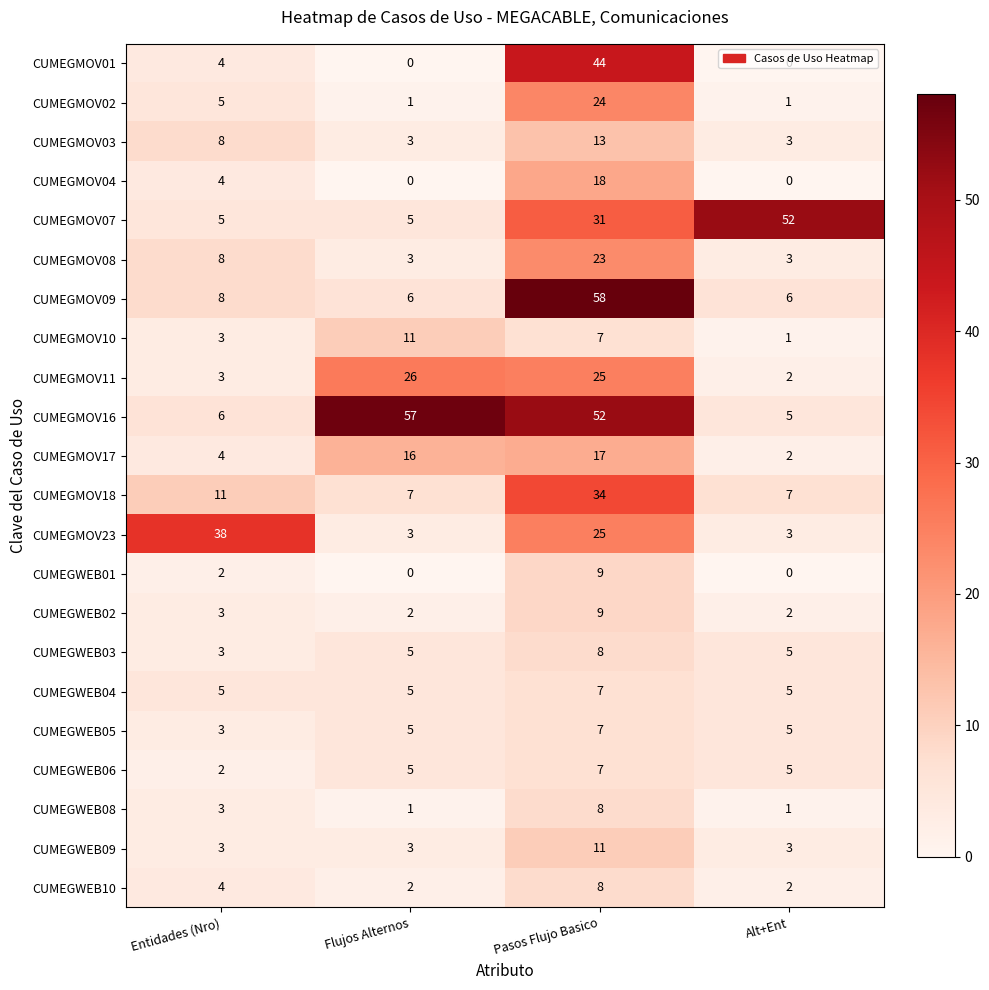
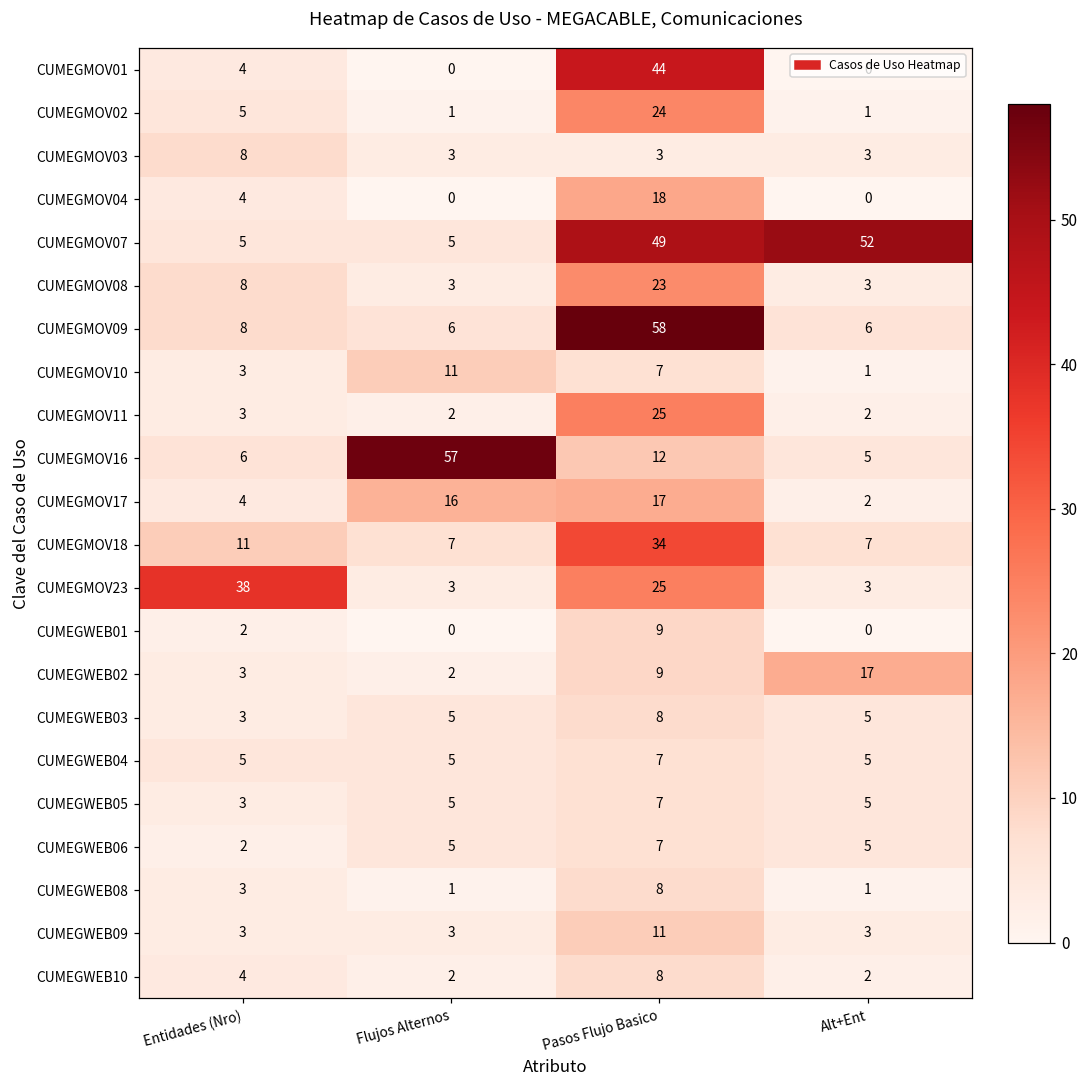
  {
    "CUMEGMOV01": {
      "Entidades (Nro)": 4,
      "Flujos Alternos": 0,
      "Pasos Flujo Basico": 44
    },
    "CUMEGMOV02": {
      "Entidades (Nro)": 5,
      "Flujos Alternos": 1,
      "Pasos Flujo Basico": 24,
      "Alt+Ent": 1
    },
    "CUMEGMOV03": {
      "Entidades (Nro)": 8,
      "Flujos Alternos": 3,
-     "Pasos Flujo Basico": 13,
+     "Pasos Flujo Basico": 3,
      "Alt+Ent": 3
    },
    "CUMEGMOV04": {
      "Entidades (Nro)": 4,
      "Flujos Alternos": 0,
      "Pasos Flujo Basico": 18,
      "Alt+Ent": 0
    },
    "CUMEGMOV07": {
      "Entidades (Nro)": 5,
      "Flujos Alternos": 5,
-     "Pasos Flujo Basico": 31,
+     "Pasos Flujo Basico": 49,
      "Alt+Ent": 52
    },
    "CUMEGMOV08": {
      "Entidades (Nro)": 8,
      "Flujos Alternos": 3,
      "Pasos Flujo Basico": 23,
      "Alt+Ent": 3
    },
    "CUMEGMOV09": {
      "Entidades (Nro)": 8,
      "Flujos Alternos": 6,
      "Pasos Flujo Basico": 58,
      "Alt+Ent": 6
    },
    "CUMEGMOV10": {
      "Entidades (Nro)": 3,
      "Flujos Alternos": 11,
      "Pasos Flujo Basico": 7,
      "Alt+Ent": 1
    },
    "CUMEGMOV11": {
      "Entidades (Nro)": 3,
-     "Flujos Alternos": 26,
+     "Flujos Alternos": 2,
      "Pasos Flujo Basico": 25,
      "Alt+Ent": 2
    },
    "CUMEGMOV16": {
      "Entidades (Nro)": 6,
      "Flujos Alternos": 57,
-     "Pasos Flujo Basico": 52,
+     "Pasos Flujo Basico": 12,
      "Alt+Ent": 5
    },
    "CUMEGMOV17": {
      "Entidades (Nro)": 4,
      "Flujos Alternos": 16,
      "Pasos Flujo Basico": 17,
      "Alt+Ent": 2
    },
    "CUMEGMOV18": {
      "Entidades (Nro)": 11,
      "Flujos Alternos": 7,
      "Pasos Flujo Basico": 34,
      "Alt+Ent": 7
    },
    "CUMEGMOV23": {
      "Entidades (Nro)": 38,
      "Flujos Alternos": 3,
      "Pasos Flujo Basico": 25,
      "Alt+Ent": 3
    },
    "CUMEGWEB01": {
      "Entidades (Nro)": 2,
      "Flujos Alternos": 0,
      "Pasos Flujo Basico": 9,
      "Alt+Ent": 0
    },
    "CUMEGWEB02": {
      "Entidades (Nro)": 3,
      "Flujos Alternos": 2,
      "Pasos Flujo Basico": 9,
-     "Alt+Ent": 2
+     "Alt+Ent": 17
    },
    "CUMEGWEB03": {
      "Entidades (Nro)": 3,
      "Flujos Alternos": 5,
      "Pasos Flujo Basico": 8,
      "Alt+Ent": 5
    },
    "CUMEGWEB04": {
      "Entidades (Nro)": 5,
      "Flujos Alternos": 5,
      "Pasos Flujo Basico": 7,
      "Alt+Ent": 5
    },
    "CUMEGWEB05": {
      "Entidades (Nro)": 3,
      "Flujos Alternos": 5,
      "Pasos Flujo Basico": 7,
      "Alt+Ent": 5
    },
    "CUMEGWEB06": {
      "Entidades (Nro)": 2,
      "Flujos Alternos": 5,
      "Pasos Flujo Basico": 7,
      "Alt+Ent": 5
    },
    "CUMEGWEB08": {
      "Entidades (Nro)": 3,
      "Flujos Alternos": 1,
      "Pasos Flujo Basico": 8,
      "Alt+Ent": 1
    },
    "CUMEGWEB09": {
      "Entidades (Nro)": 3,
      "Flujos Alternos": 3,
      "Pasos Flujo Basico": 11,
      "Alt+Ent": 3
    },
    "CUMEGWEB10": {
      "Entidades (Nro)": 4,
      "Flujos Alternos": 2,
      "Pasos Flujo Basico": 8,
      "Alt+Ent": 2
    }
  }
